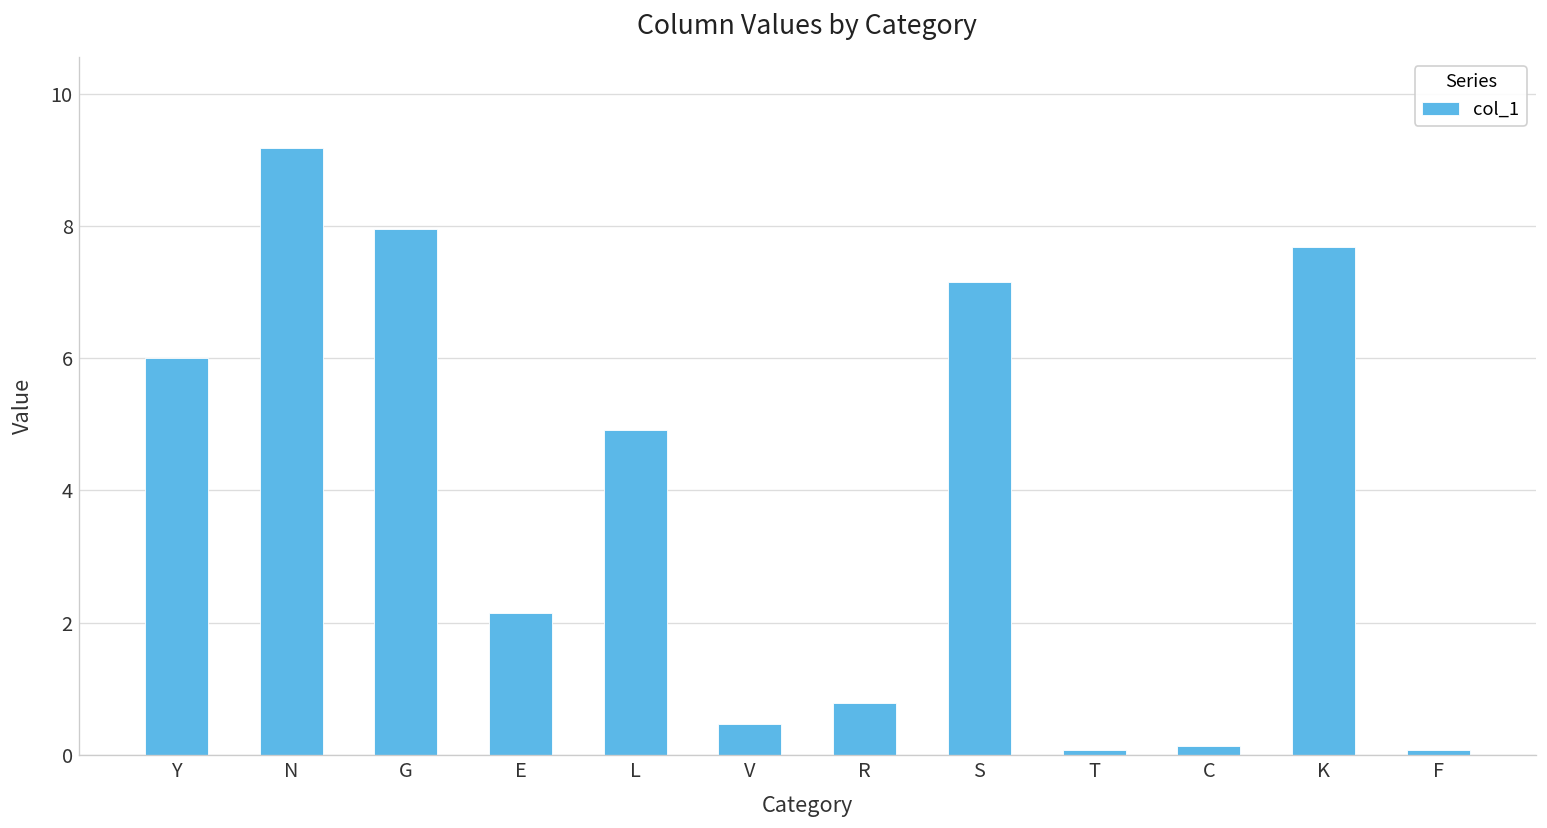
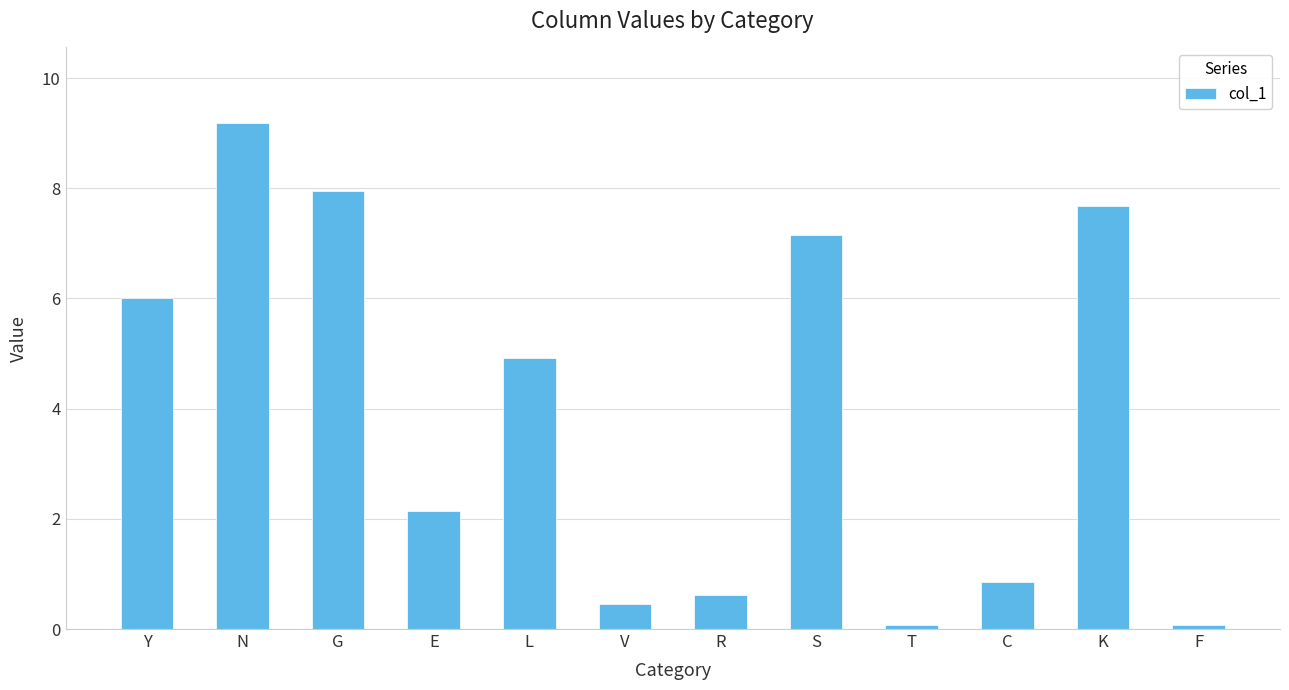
  {
    "Y": 6.0,
    "N": 9.2,
    "G": 8.0,
    "E": 2.2,
    "L": 4.9,
    "V": 0.5,
-   "R": 0.8,
+   "R": 0.6,
    "S": 7.2,
    "T": 0.1,
-   "C": 0.1,
+   "C": 0.9,
    "K": 7.7,
    "F": 0.1
  }
